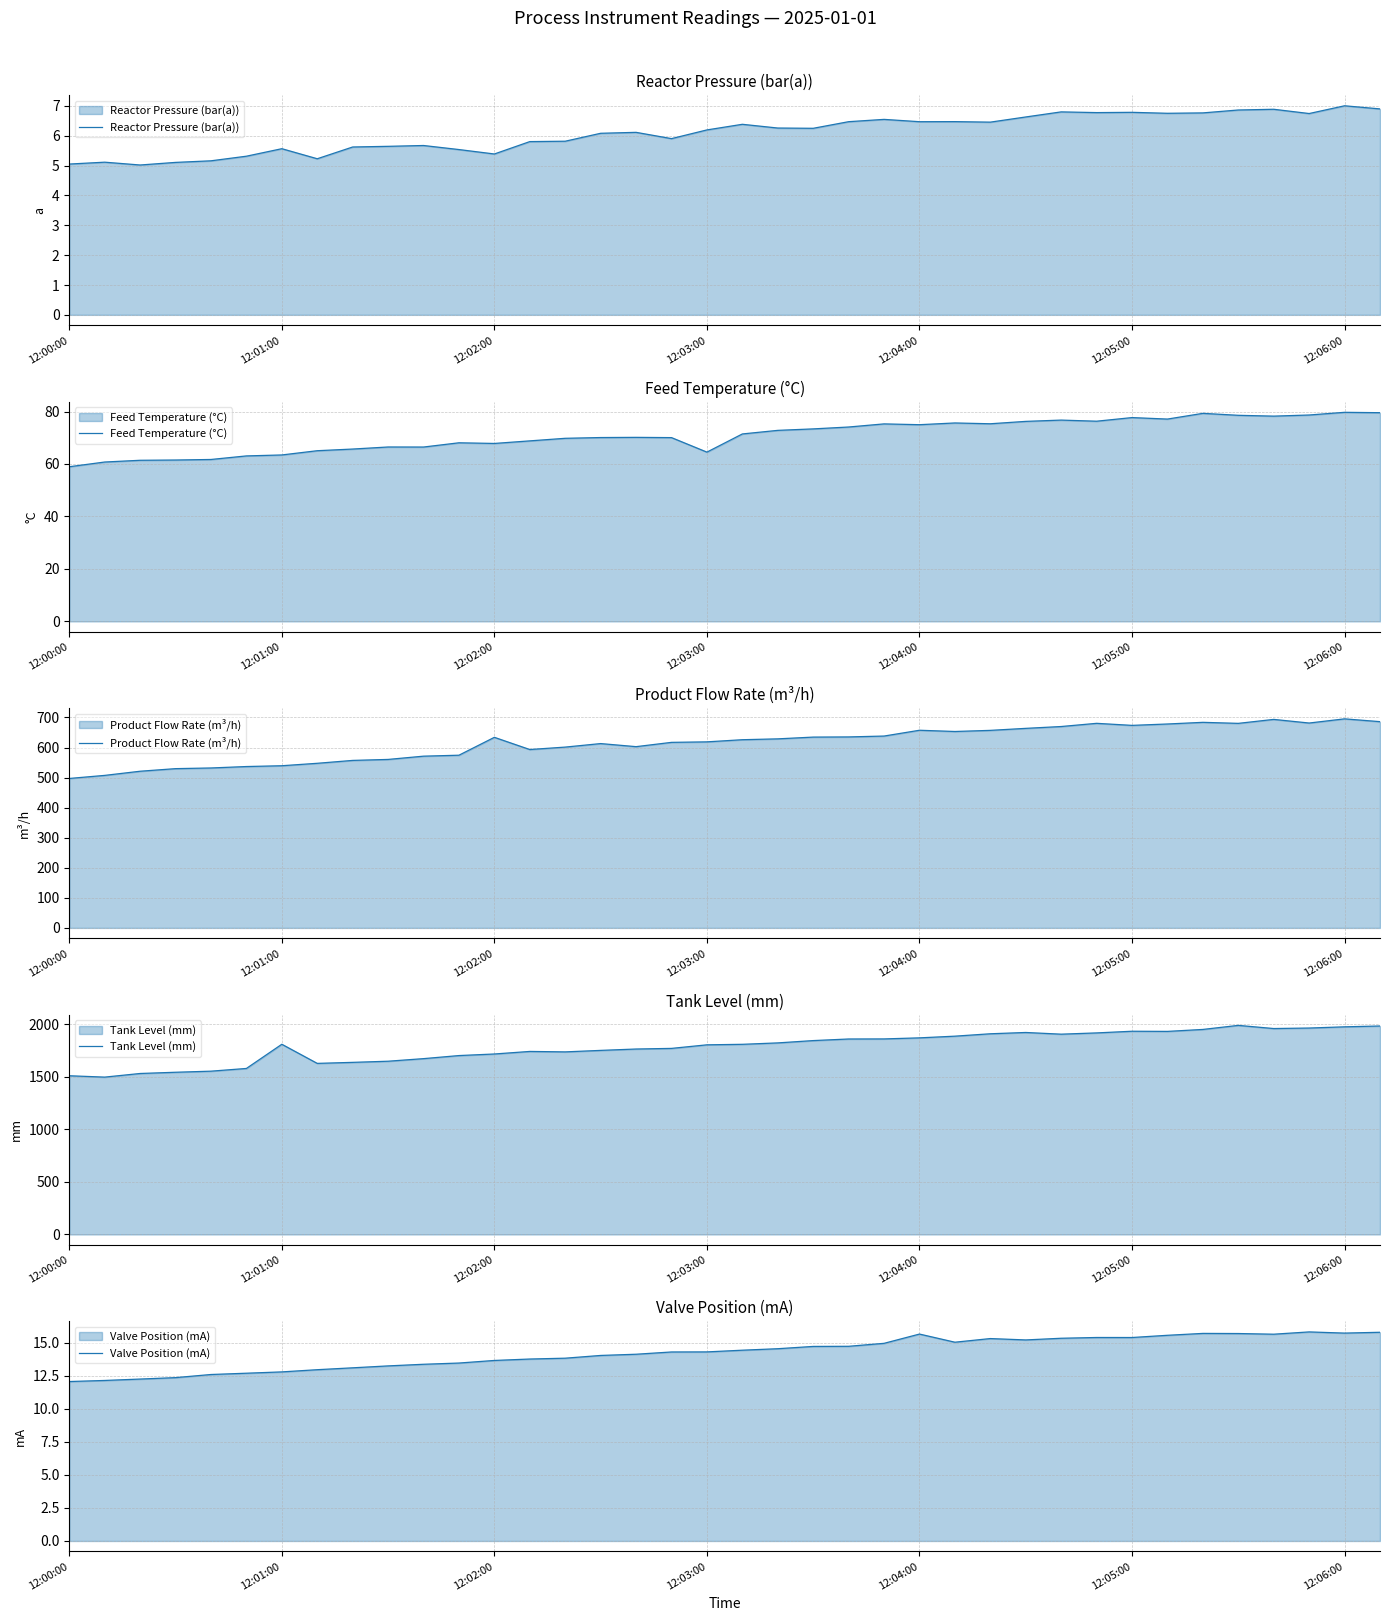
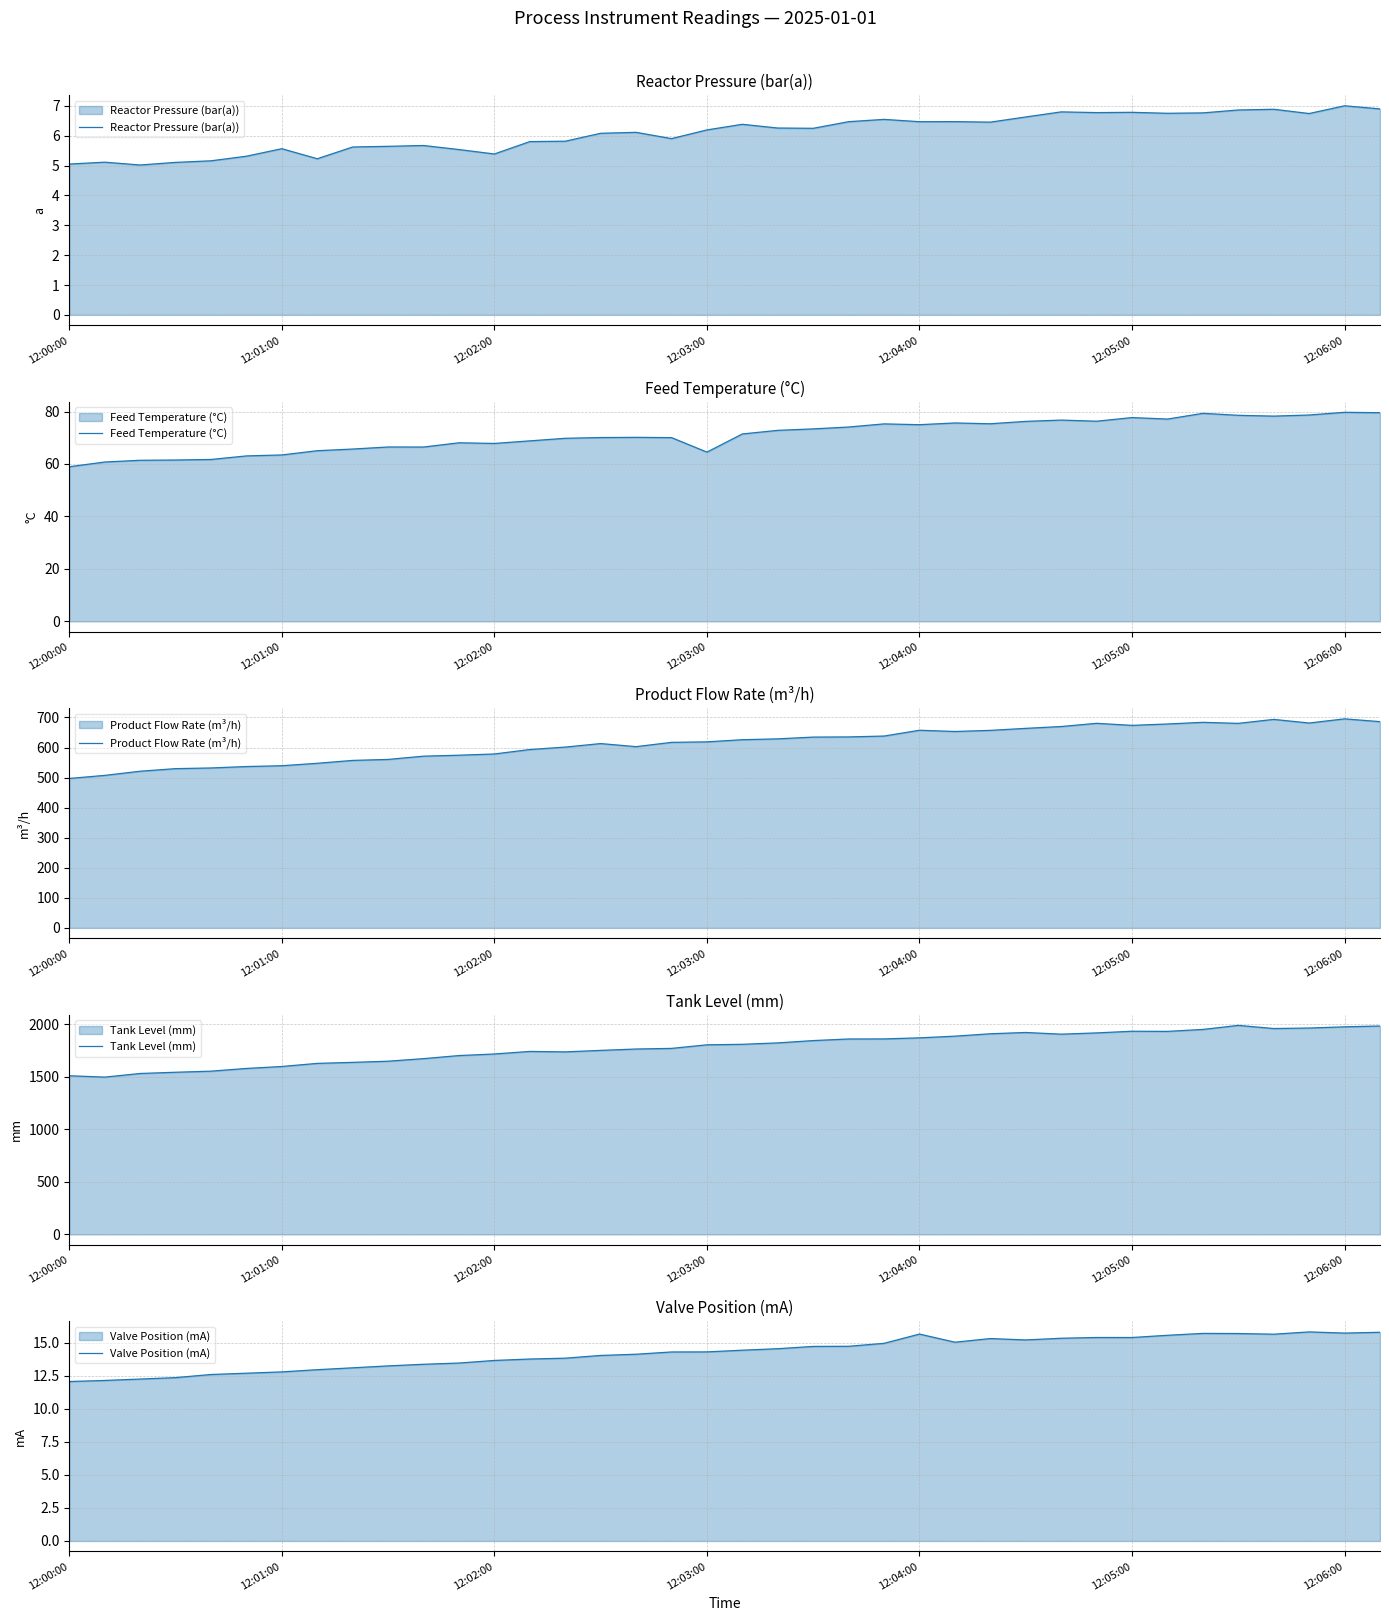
  {
    "Reactor Pressure (bar(a))": {
      "12:00:00": 5.1,
      "12:01:00": 5.6,
      "12:02:00": 5.4,
      "12:03:00": 6.2,
      "12:04:00": 6.5,
      "12:05:00": 6.8,
      "12:06:00": 7.0
    },
    "Feed Temperature (°C)": {
      "12:00:00": 59,
      "12:01:00": 63,
      "12:02:00": 68,
      "12:03:00": 65,
      "12:04:00": 75,
      "12:05:00": 78,
      "12:06:00": 80
    },
    "Product Flow Rate (m³/h)": {
      "12:00:00": 500,
      "12:01:00": 540,
-     "12:02:00": 630,
+     "12:02:00": 580,
      "12:03:00": 620,
      "12:04:00": 660,
      "12:05:00": 670,
      "12:06:00": 700
    },
    "Tank Level (mm)": {
      "12:00:00": 1510,
-     "12:01:00": 1810,
+     "12:01:00": 1600,
      "12:02:00": 1720,
      "12:03:00": 1800,
      "12:04:00": 1870,
      "12:05:00": 1930,
      "12:06:00": 1980
    },
    "Valve Position (mA)": {
      "12:00:00": 12.1,
      "12:01:00": 12.8,
      "12:02:00": 13.7,
      "12:03:00": 14.3,
      "12:04:00": 15.7,
      "12:05:00": 15.4,
      "12:06:00": 15.7
    }
  }
